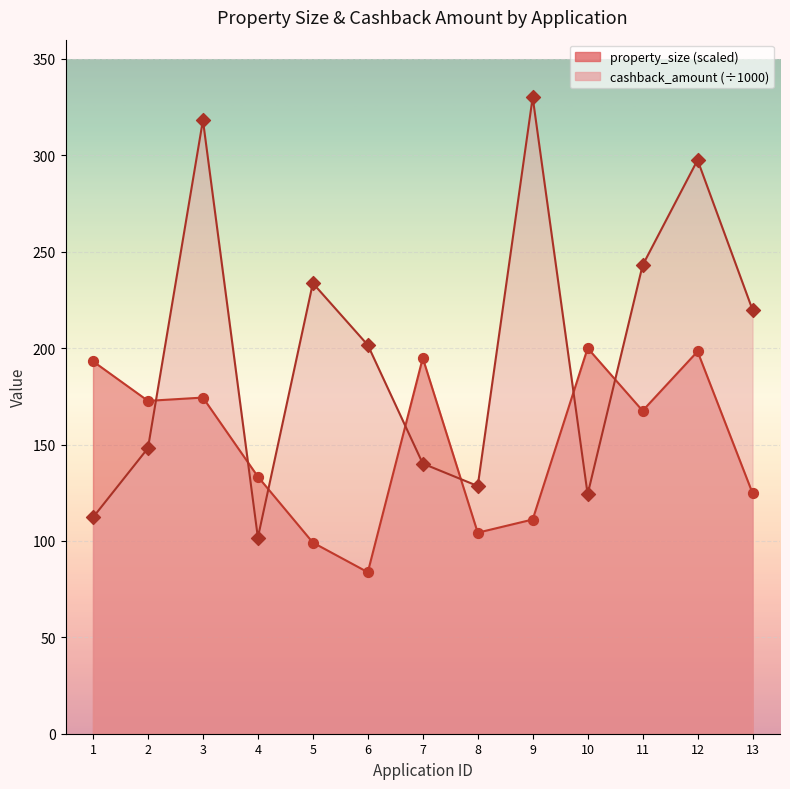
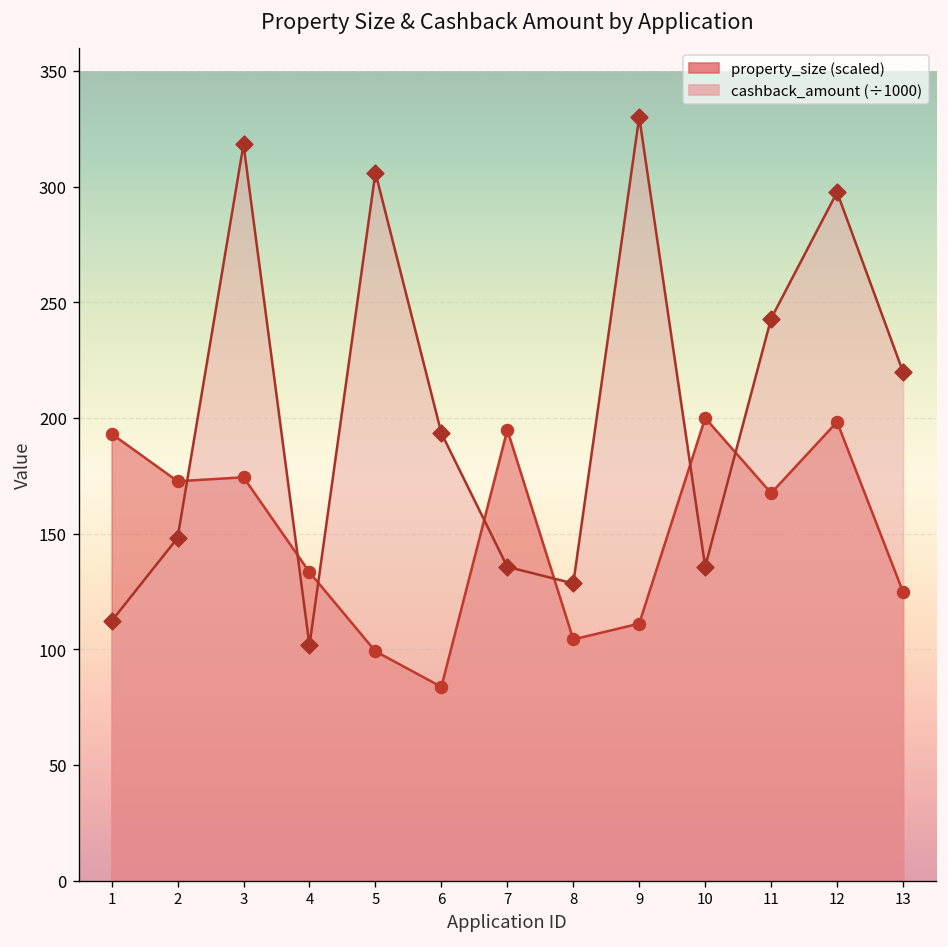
  {
    "property_size (scaled)": {
      "1": 193,
      "2": 173,
      "3": 174,
      "4": 133,
      "5": 99,
      "6": 84,
      "7": 195,
      "8": 104,
      "9": 111,
      "10": 200,
      "11": 168,
      "12": 198,
      "13": 125
    },
    "cashback_amount (÷1000)": {
      "1": 112,
      "2": 148,
      "3": 318,
      "4": 102,
-     "5": 234,
-     "6": 202,
-     "7": 140,
+     "5": 306,
+     "6": 193,
+     "7": 136,
      "8": 128,
      "9": 330,
-     "10": 124,
+     "10": 136,
      "11": 243,
      "12": 298,
      "13": 220
    }
  }
